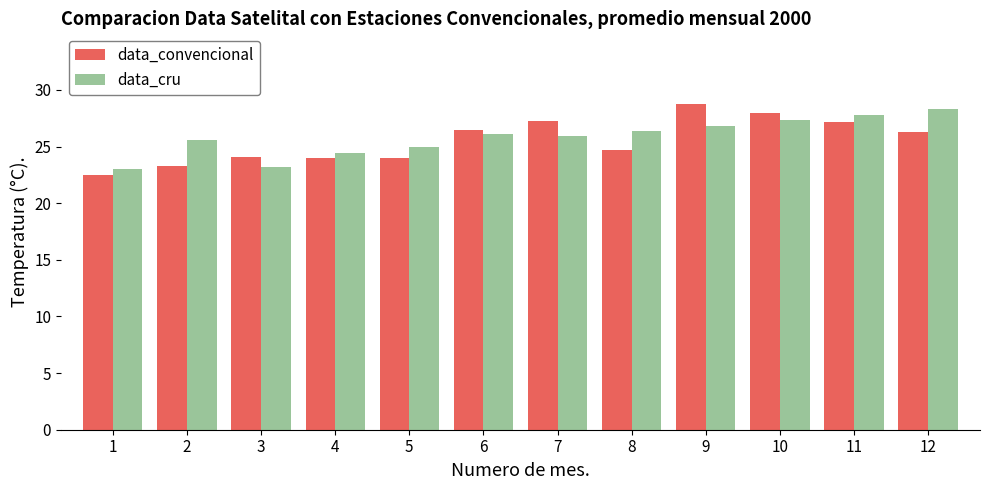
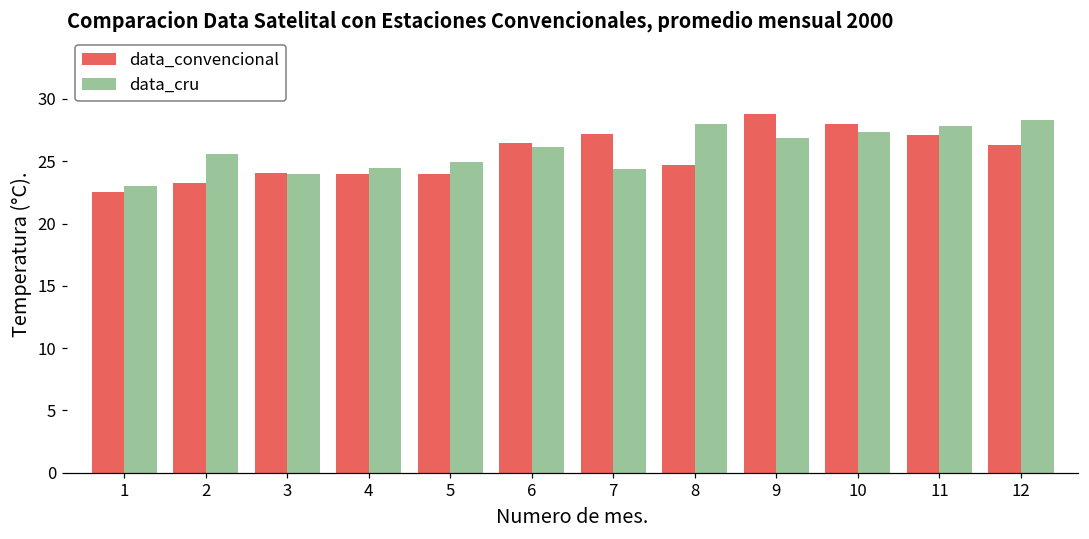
  {
    "data_convencional": {
      "1": 22.5,
      "2": 23.3,
      "3": 24.1,
      "4": 24.0,
      "5": 24.0,
      "6": 26.4,
      "7": 27.2,
      "8": 24.7,
      "9": 28.8,
      "10": 28.0,
      "11": 27.1,
      "12": 26.3
    },
    "data_cru": {
      "1": 23.0,
      "2": 25.5,
-     "3": 23.2,
+     "3": 24.0,
      "4": 24.4,
      "5": 24.9,
      "6": 26.1,
-     "7": 25.9,
-     "8": 26.4,
+     "7": 24.3,
+     "8": 28.0,
      "9": 26.9,
      "10": 27.3,
      "11": 27.8,
      "12": 28.3
    }
  }
